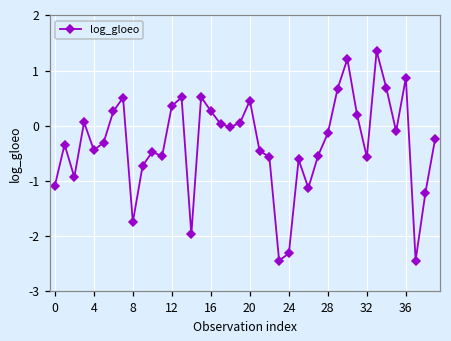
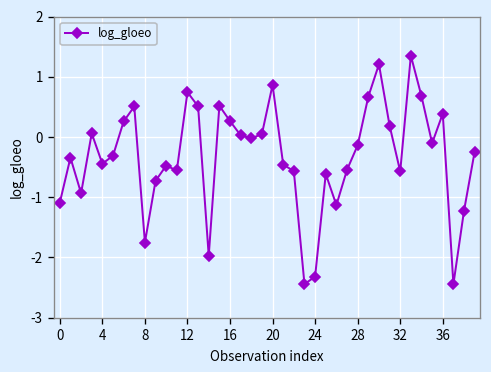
  {
    "0": -1.1,
    "4": -0.4,
    "8": -1.8,
-   "12": 0.4,
+   "12": 0.7,
    "16": 0.3,
-   "20": 0.5,
+   "20": 0.9,
    "24": -2.3,
    "28": -0.1,
    "32": -0.6,
-   "36": 0.9
+   "36": 0.4
  }
